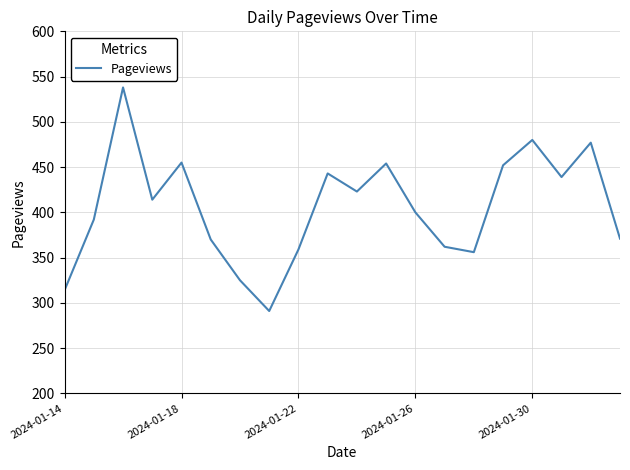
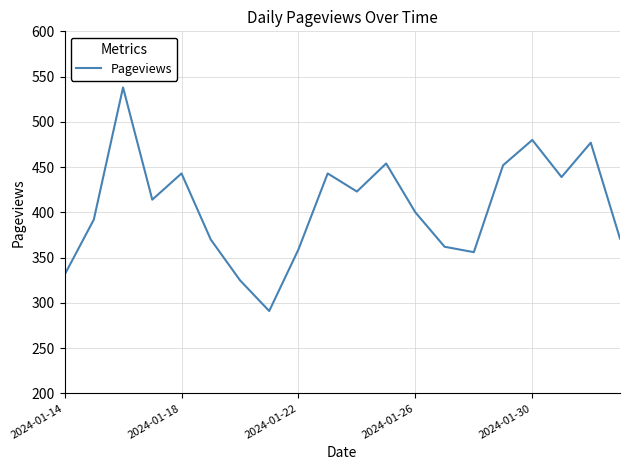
  {
-   "2024-01-14": 310,
-   "2024-01-18": 460,
+   "2024-01-14": 330,
+   "2024-01-18": 440,
    "2024-01-22": 360,
    "2024-01-26": 400,
    "2024-01-30": 480
  }
